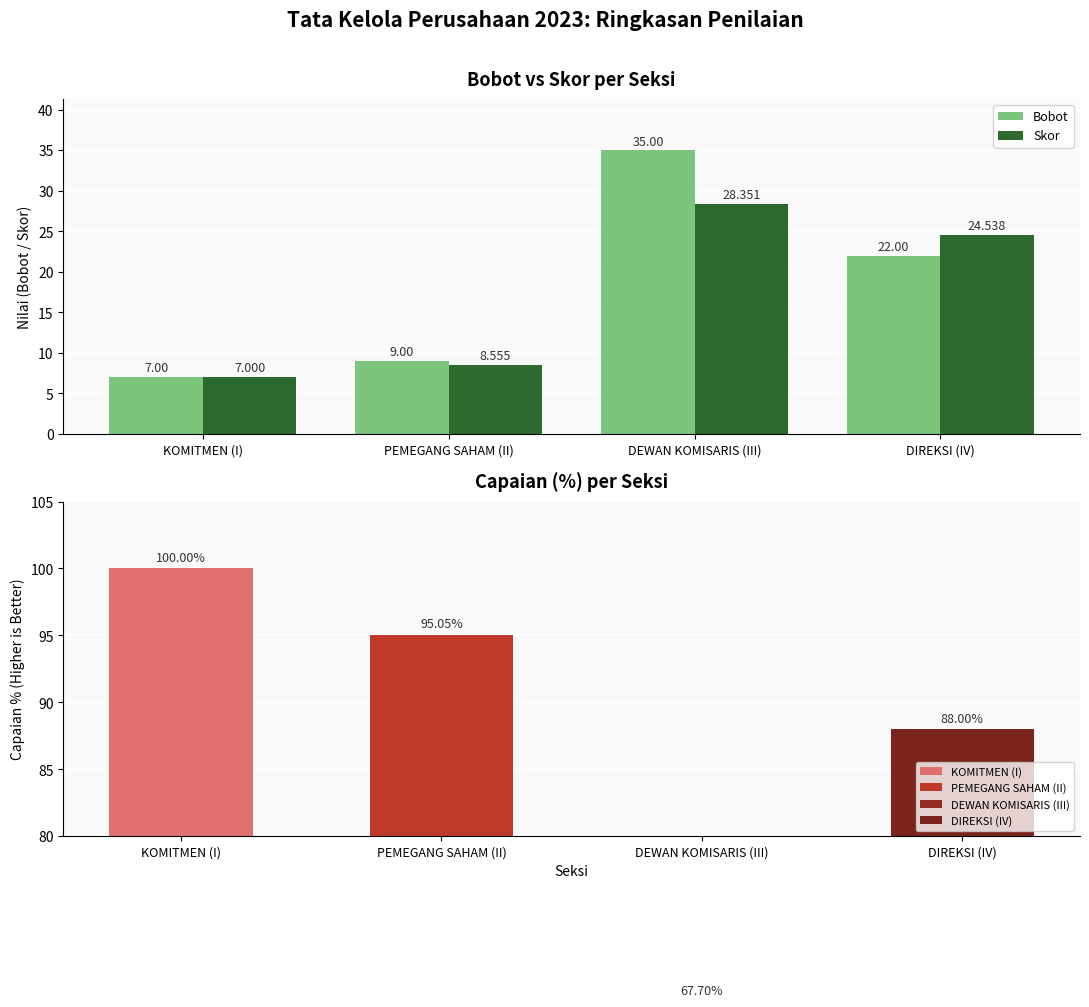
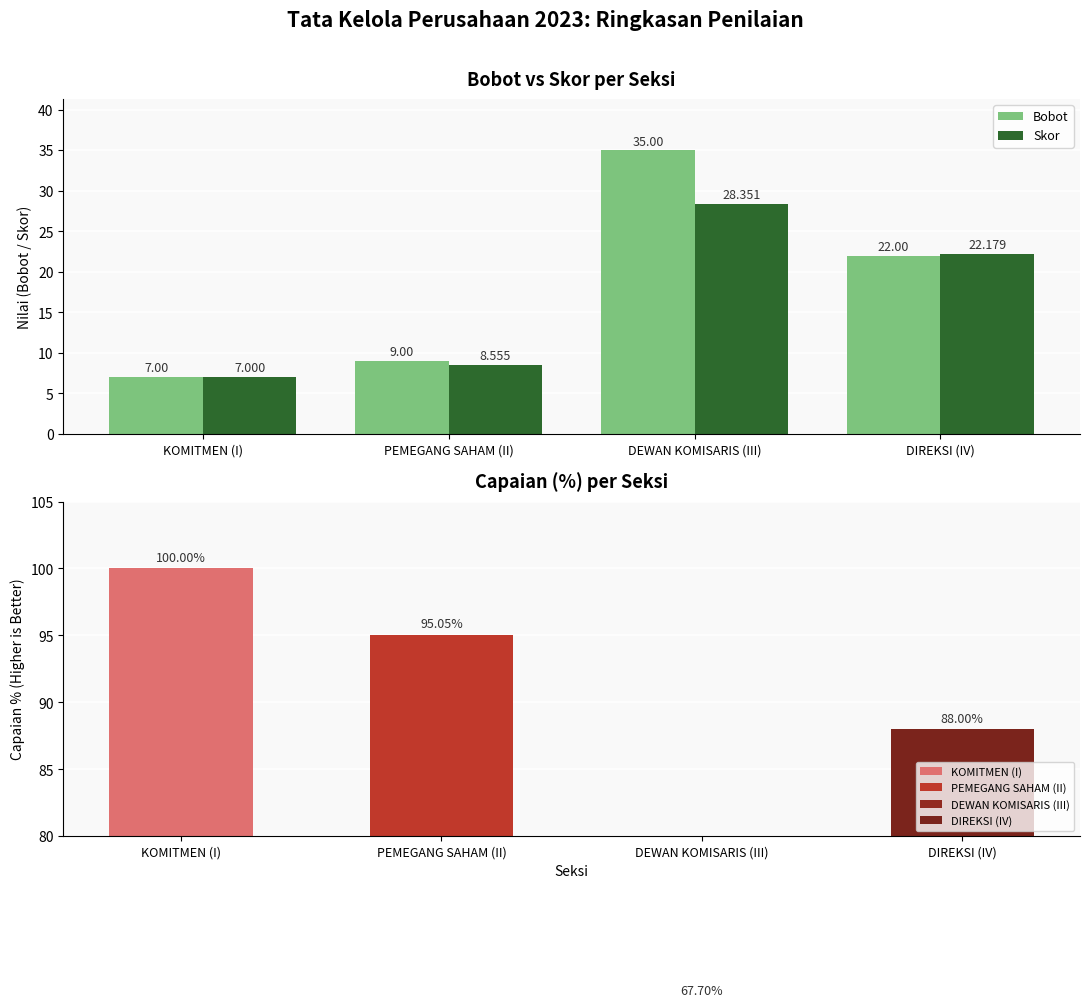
  {
    "Bobot vs Skor per Seksi": {
      "Bobot": {
        "KOMITMEN (I)": "7.00",
        "PEMEGANG SAHAM (II)": "9.00",
        "DEWAN KOMISARIS (III)": "35.00",
        "DIREKSI (IV)": "22.00"
      },
      "Skor": {
        "KOMITMEN (I)": "7.000",
        "PEMEGANG SAHAM (II)": "8.555",
        "DEWAN KOMISARIS (III)": "28.351",
-       "DIREKSI (IV)": "24.538"
+       "DIREKSI (IV)": "22.179"
      }
    },
    "Capaian (%) per Seksi": {
      "KOMITMEN (I)": "100.00%",
      "PEMEGANG SAHAM (II)": "95.05%",
      "DIREKSI (IV)": "88.00%"
    }
  }
